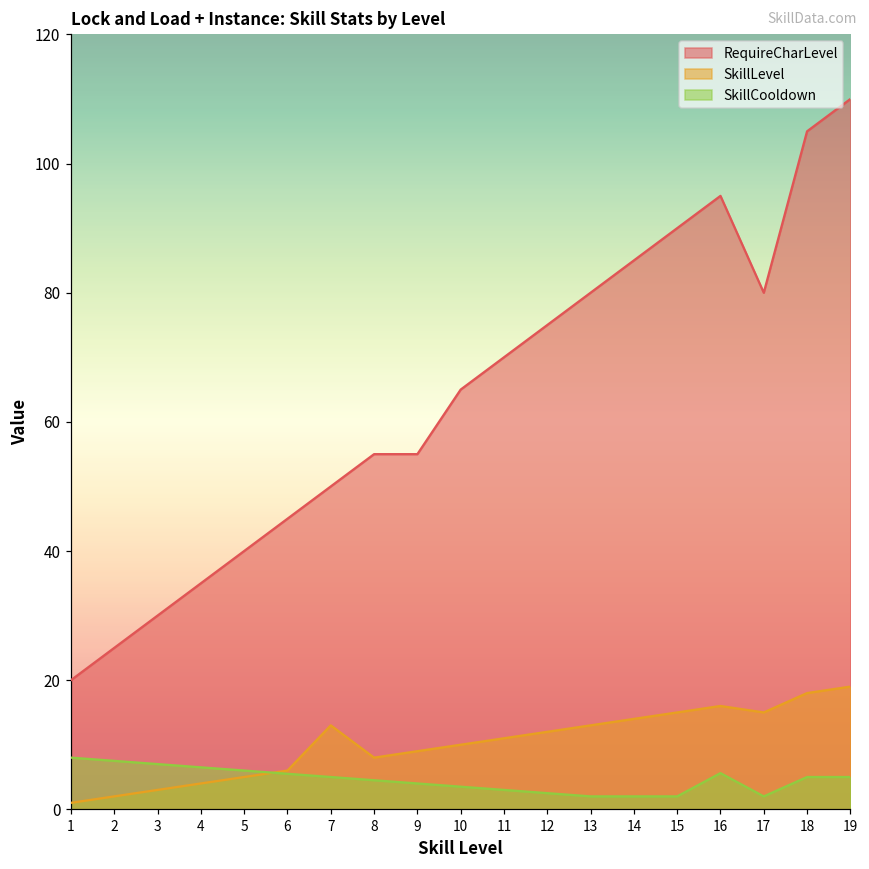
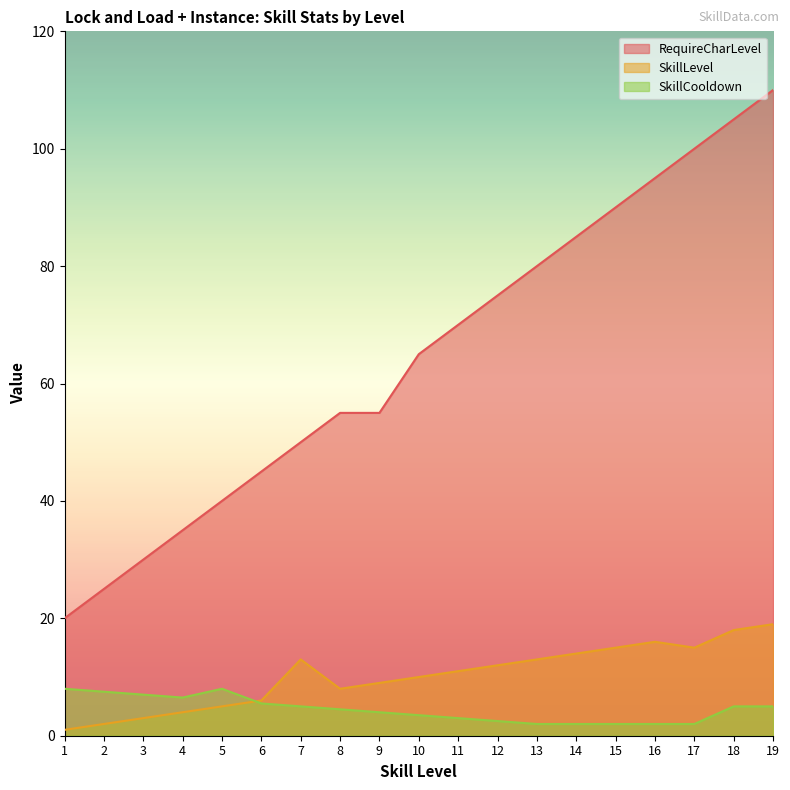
  {
    "RequireCharLevel": {
      "1": 20,
      "2": 25,
      "3": 30,
      "4": 35,
      "5": 40,
      "6": 45,
      "7": 50,
      "8": 55,
      "9": 55,
      "10": 65,
      "11": 70,
      "12": 75,
      "13": 80,
      "14": 85,
      "15": 90,
      "16": 95,
-     "17": 80,
+     "17": 100,
      "18": 105,
      "19": 110
    },
    "SkillLevel": {
      "1": 1,
      "2": 2,
      "3": 3,
      "4": 4,
      "5": 5,
      "6": 6,
      "7": 13,
      "8": 8,
      "9": 9,
      "10": 10,
      "11": 11,
      "12": 12,
      "13": 13,
      "14": 14,
      "15": 15,
      "16": 16,
      "17": 15,
      "18": 18,
      "19": 19
    },
    "SkillCooldown": {
      "1": 8,
      "2": 8,
      "3": 7,
      "4": 7,
-     "5": 6,
+     "5": 8,
      "6": 6,
      "7": 5,
      "8": 5,
      "9": 4,
      "10": 4,
      "11": 3,
      "12": 3,
      "13": 2,
      "14": 2,
      "15": 2,
-     "16": 6,
+     "16": 2,
      "17": 2,
      "18": 5,
      "19": 5
    }
  }
